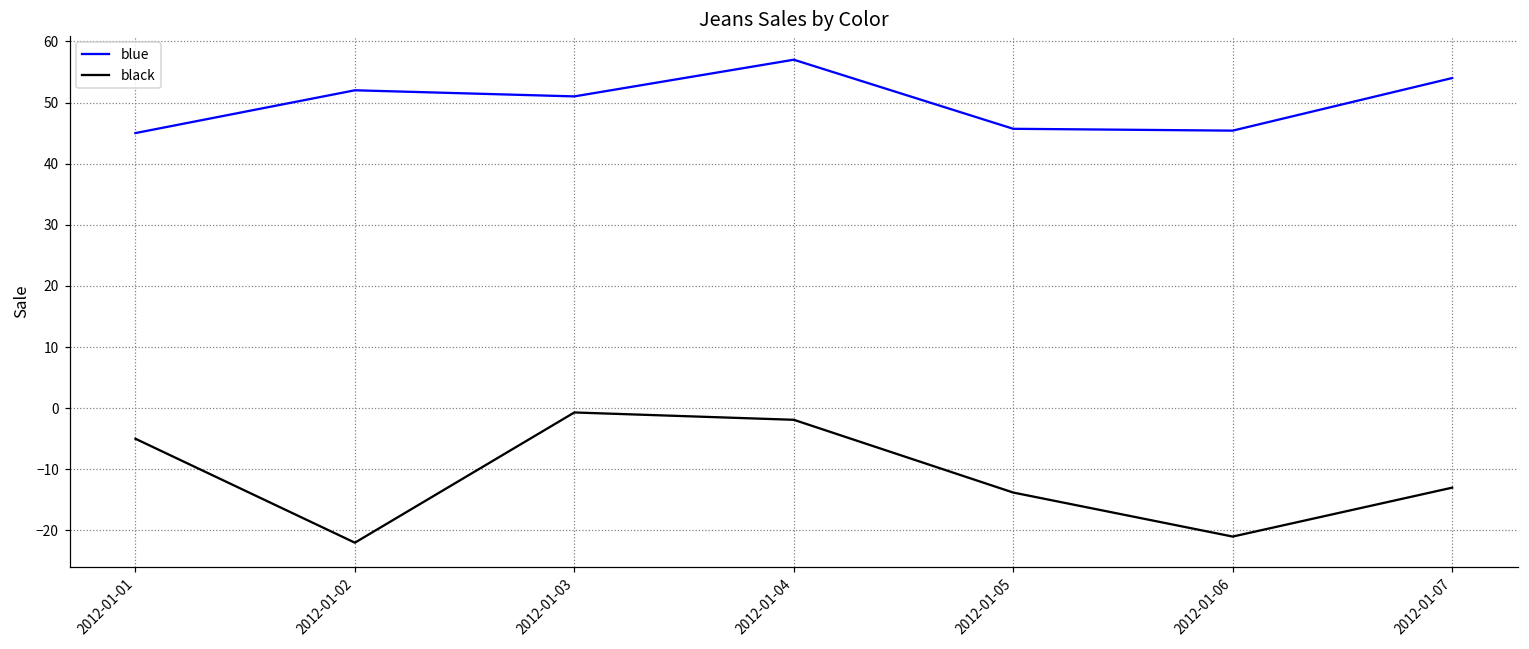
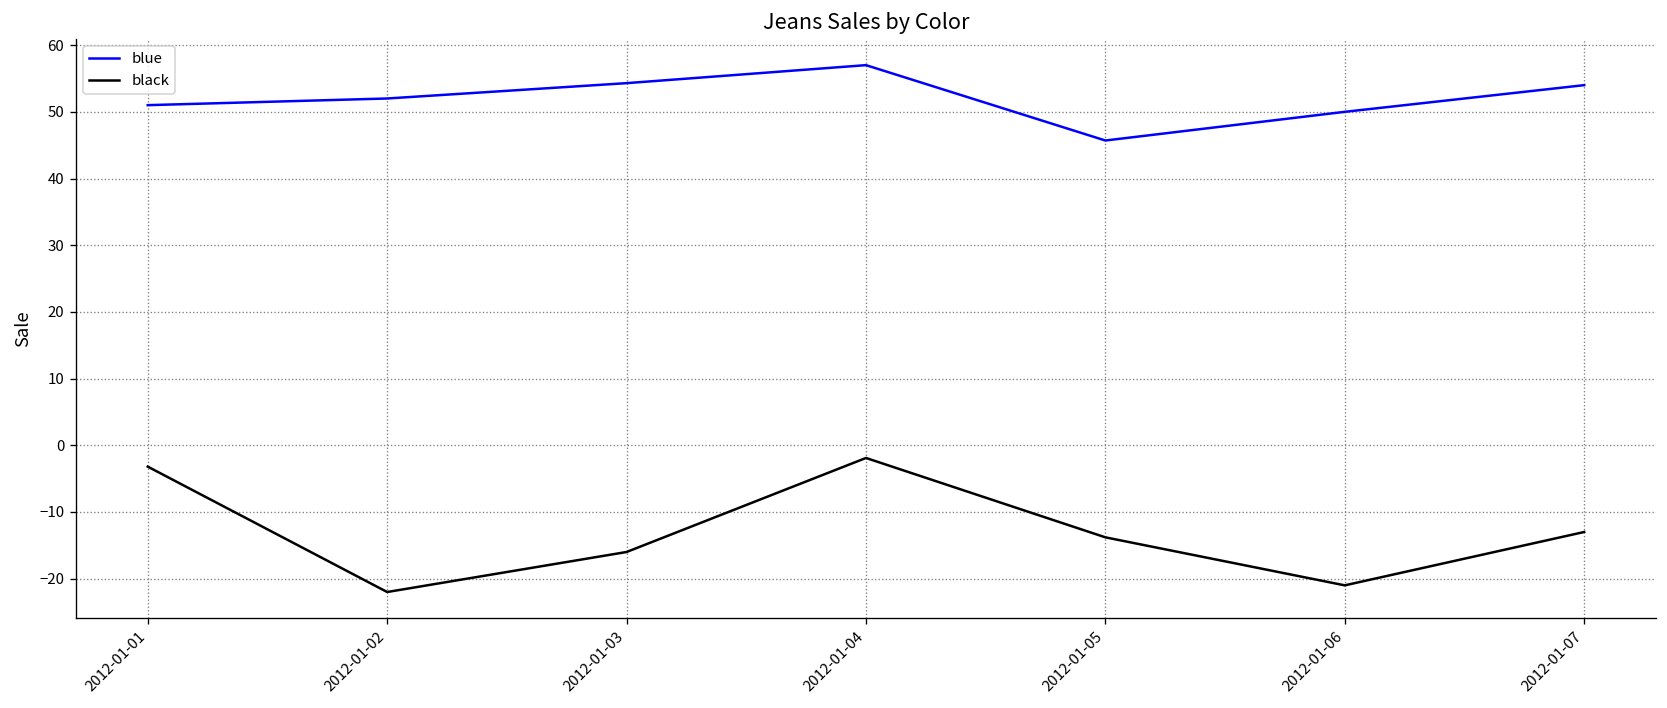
  {
    "blue": {
-     "2012-01-01": 45,
+     "2012-01-01": 51,
      "2012-01-02": 52,
-     "2012-01-03": 51,
+     "2012-01-03": 54,
      "2012-01-04": 57,
      "2012-01-05": 46,
-     "2012-01-06": 45,
+     "2012-01-06": 50,
      "2012-01-07": 54
    },
    "black": {
-     "2012-01-01": -5,
+     "2012-01-01": -3,
      "2012-01-02": -22,
-     "2012-01-03": -1,
+     "2012-01-03": -16,
      "2012-01-04": -2,
      "2012-01-05": -14,
      "2012-01-06": -21,
      "2012-01-07": -13
    }
  }
